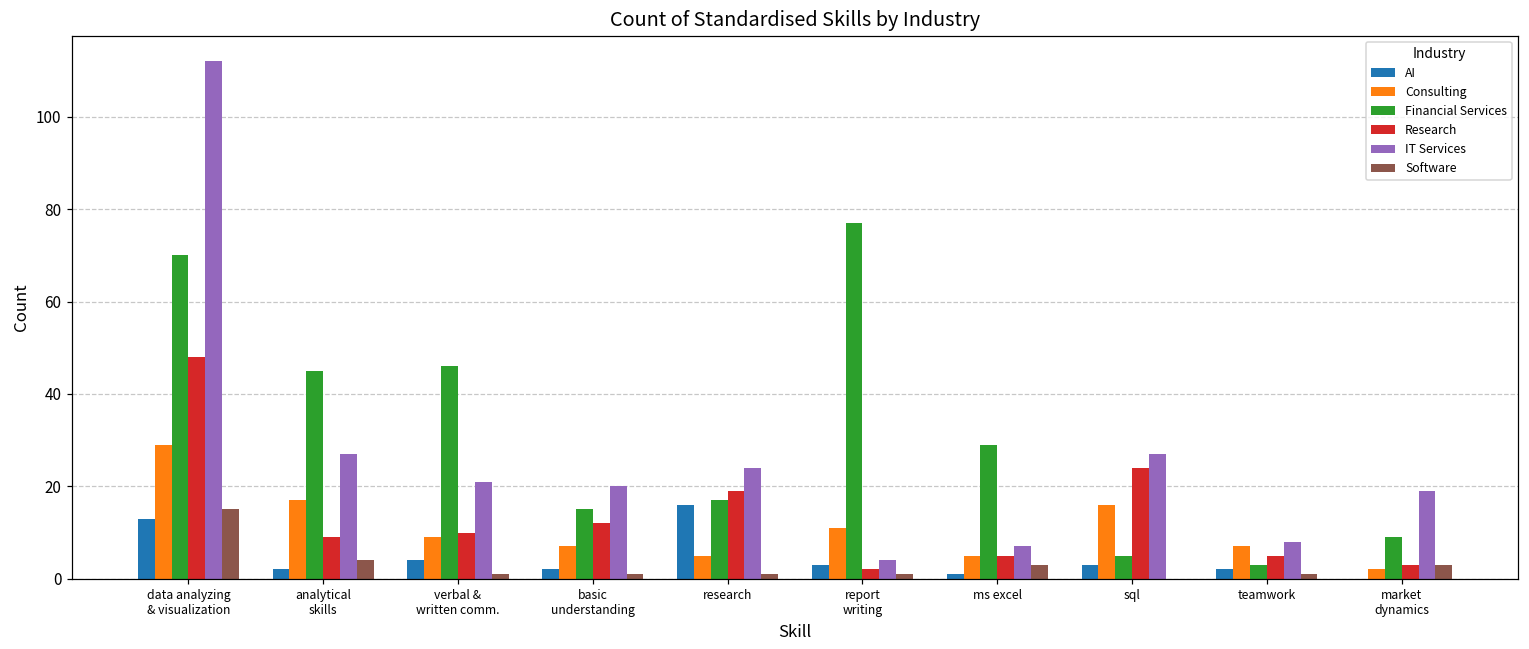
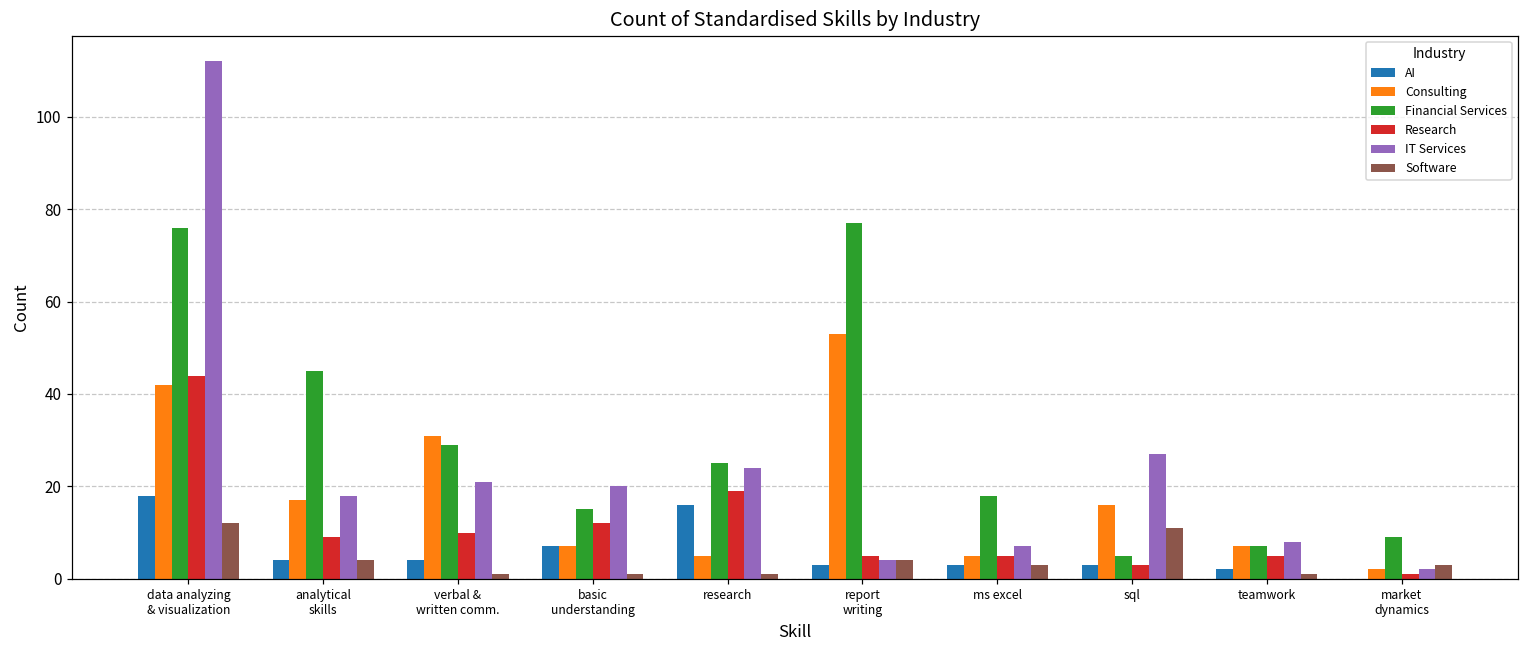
  {
    "AI": {
-     "data analyzing & visualization": 13,
-     "analytical skills": 2,
+     "data analyzing & visualization": 18,
+     "analytical skills": 4,
      "verbal & written comm.": 4,
-     "basic understanding": 2,
+     "basic understanding": 7,
      "research": 16,
      "report writing": 3,
-     "ms excel": 1,
+     "ms excel": 3,
      "sql": 3,
      "teamwork": 2,
      "market dynamics": 0
    },
    "Consulting": {
-     "data analyzing & visualization": 29,
+     "data analyzing & visualization": 42,
      "analytical skills": 17,
-     "verbal & written comm.": 9,
+     "verbal & written comm.": 31,
      "basic understanding": 7,
      "research": 5,
-     "report writing": 11,
+     "report writing": 53,
      "ms excel": 5,
      "sql": 16,
      "teamwork": 7,
      "market dynamics": 2
    },
    "Financial Services": {
-     "data analyzing & visualization": 70,
+     "data analyzing & visualization": 76,
      "analytical skills": 45,
-     "verbal & written comm.": 46,
+     "verbal & written comm.": 29,
      "basic understanding": 15,
-     "research": 17,
+     "research": 25,
      "report writing": 77,
-     "ms excel": 29,
+     "ms excel": 18,
      "sql": 5,
-     "teamwork": 3,
+     "teamwork": 7,
      "market dynamics": 9
    },
    "Research": {
-     "data analyzing & visualization": 48,
+     "data analyzing & visualization": 44,
      "analytical skills": 9,
      "verbal & written comm.": 10,
      "basic understanding": 12,
      "research": 19,
-     "report writing": 2,
+     "report writing": 5,
      "ms excel": 5,
-     "sql": 24,
+     "sql": 3,
      "teamwork": 5,
-     "market dynamics": 3
+     "market dynamics": 1
    },
    "IT Services": {
      "data analyzing & visualization": 112,
-     "analytical skills": 27,
+     "analytical skills": 18,
      "verbal & written comm.": 21,
      "basic understanding": 20,
      "research": 24,
      "report writing": 4,
      "ms excel": 7,
      "sql": 27,
      "teamwork": 8,
-     "market dynamics": 19
+     "market dynamics": 2
    },
    "Software": {
-     "data analyzing & visualization": 15,
+     "data analyzing & visualization": 12,
      "analytical skills": 4,
      "verbal & written comm.": 1,
      "basic understanding": 1,
      "research": 1,
-     "report writing": 1,
+     "report writing": 4,
      "ms excel": 3,
-     "sql": 0,
+     "sql": 11,
      "teamwork": 1,
      "market dynamics": 3
    }
  }
